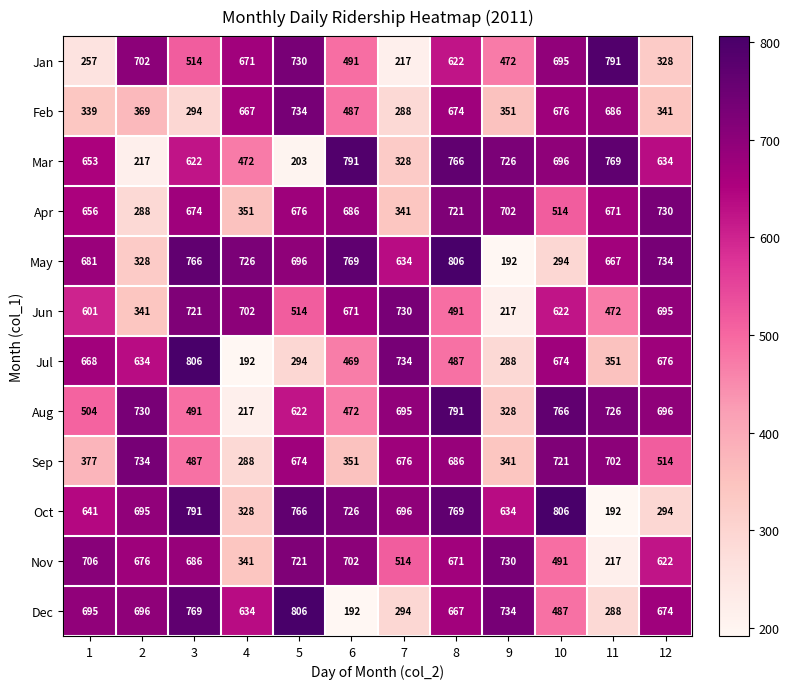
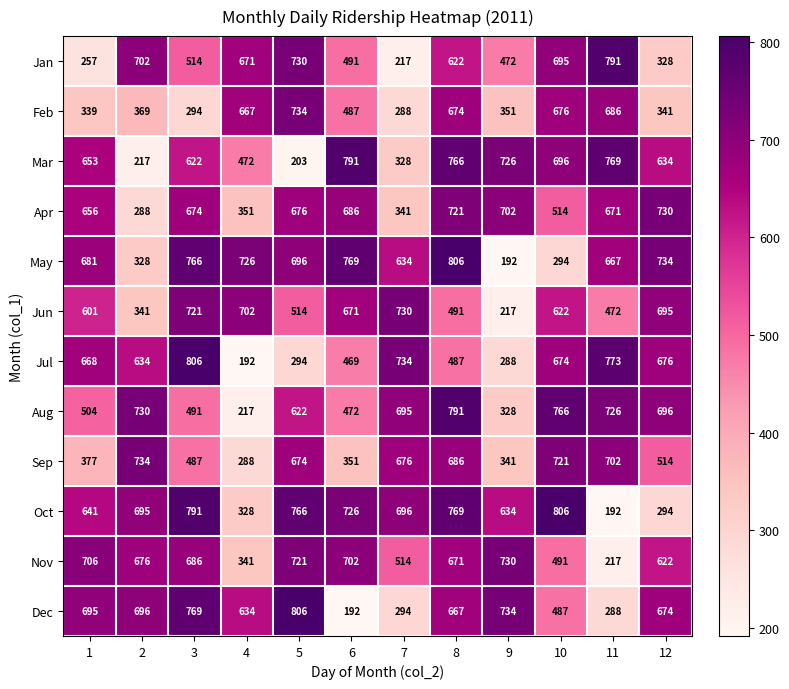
  {
    "Jan": {
      "1": 257,
      "2": 702,
      "3": 514,
      "4": 671,
      "5": 730,
      "6": 491,
      "7": 217,
      "8": 622,
      "9": 472,
      "10": 695,
      "11": 791,
      "12": 328
    },
    "Feb": {
      "1": 339,
      "2": 369,
      "3": 294,
      "4": 667,
      "5": 734,
      "6": 487,
      "7": 288,
      "8": 674,
      "9": 351,
      "10": 676,
      "11": 686,
      "12": 341
    },
    "Mar": {
      "1": 653,
      "2": 217,
      "3": 622,
      "4": 472,
      "5": 203,
      "6": 791,
      "7": 328,
      "8": 766,
      "9": 726,
      "10": 696,
      "11": 769,
      "12": 634
    },
    "Apr": {
      "1": 656,
      "2": 288,
      "3": 674,
      "4": 351,
      "5": 676,
      "6": 686,
      "7": 341,
      "8": 721,
      "9": 702,
      "10": 514,
      "11": 671,
      "12": 730
    },
    "May": {
      "1": 681,
      "2": 328,
      "3": 766,
      "4": 726,
      "5": 696,
      "6": 769,
      "7": 634,
      "8": 806,
      "9": 192,
      "10": 294,
      "11": 667,
      "12": 734
    },
    "Jun": {
      "1": 601,
      "2": 341,
      "3": 721,
      "4": 702,
      "5": 514,
      "6": 671,
      "7": 730,
      "8": 491,
      "9": 217,
      "10": 622,
      "11": 472,
      "12": 695
    },
    "Jul": {
      "1": 668,
      "2": 634,
      "3": 806,
      "4": 192,
      "5": 294,
      "6": 469,
      "7": 734,
      "8": 487,
      "9": 288,
      "10": 674,
-     "11": 351,
+     "11": 773,
      "12": 676
    },
    "Aug": {
      "1": 504,
      "2": 730,
      "3": 491,
      "4": 217,
      "5": 622,
      "6": 472,
      "7": 695,
      "8": 791,
      "9": 328,
      "10": 766,
      "11": 726,
      "12": 696
    },
    "Sep": {
      "1": 377,
      "2": 734,
      "3": 487,
      "4": 288,
      "5": 674,
      "6": 351,
      "7": 676,
      "8": 686,
      "9": 341,
      "10": 721,
      "11": 702,
      "12": 514
    },
    "Oct": {
      "1": 641,
      "2": 695,
      "3": 791,
      "4": 328,
      "5": 766,
      "6": 726,
      "7": 696,
      "8": 769,
      "9": 634,
      "10": 806,
      "11": 192,
      "12": 294
    },
    "Nov": {
      "1": 706,
      "2": 676,
      "3": 686,
      "4": 341,
      "5": 721,
      "6": 702,
      "7": 514,
      "8": 671,
      "9": 730,
      "10": 491,
      "11": 217,
      "12": 622
    },
    "Dec": {
      "1": 695,
      "2": 696,
      "3": 769,
      "4": 634,
      "5": 806,
      "6": 192,
      "7": 294,
      "8": 667,
      "9": 734,
      "10": 487,
      "11": 288,
      "12": 674
    }
  }
